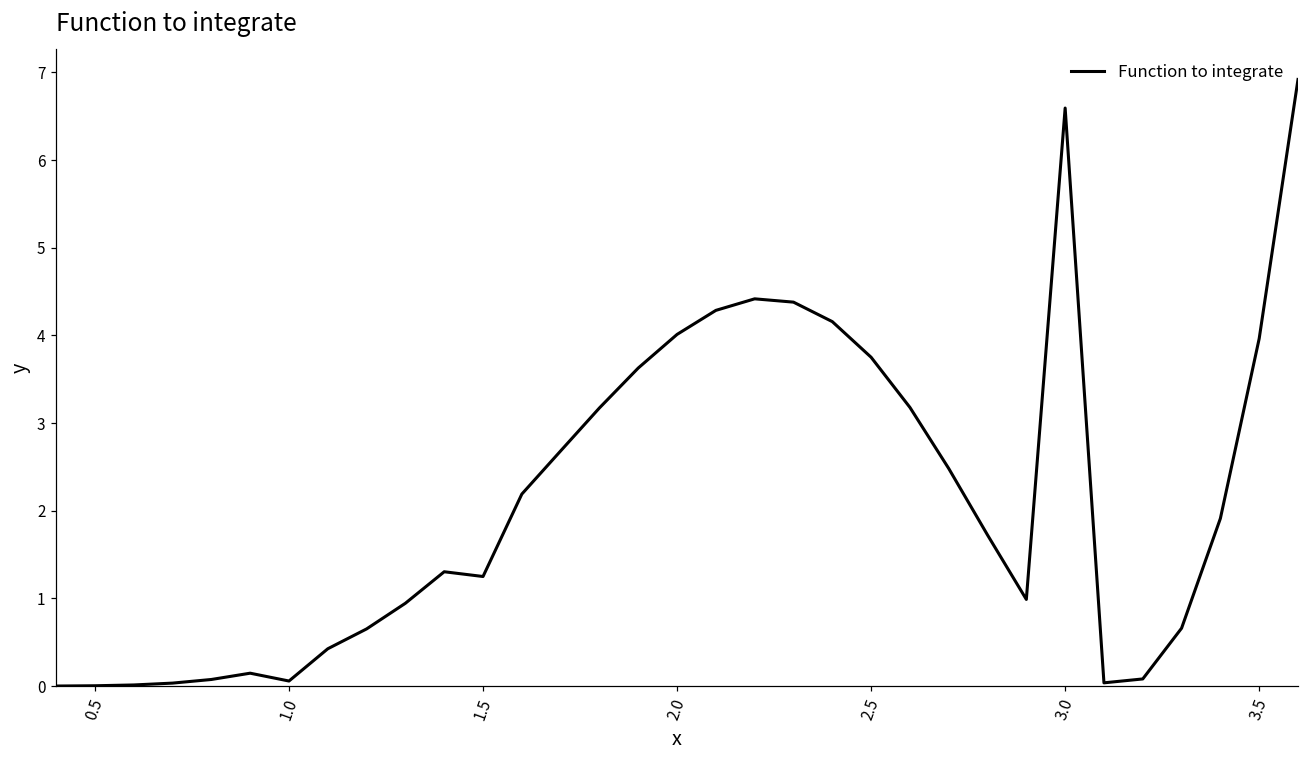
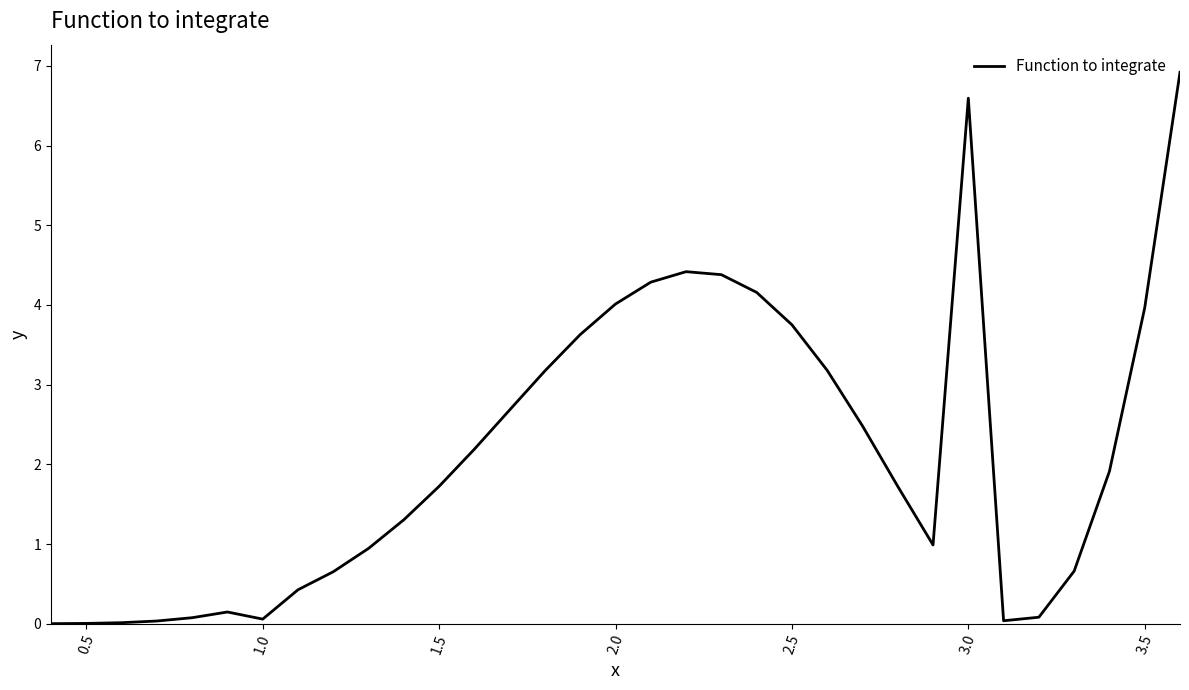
  {
    "0.5": 0.0,
    "1.0": 0.1,
-   "1.5": 1.3,
+   "1.5": 1.7,
    "2.0": 4.0,
    "2.5": 3.8,
    "3.0": 6.6,
    "3.5": 4.0
  }
